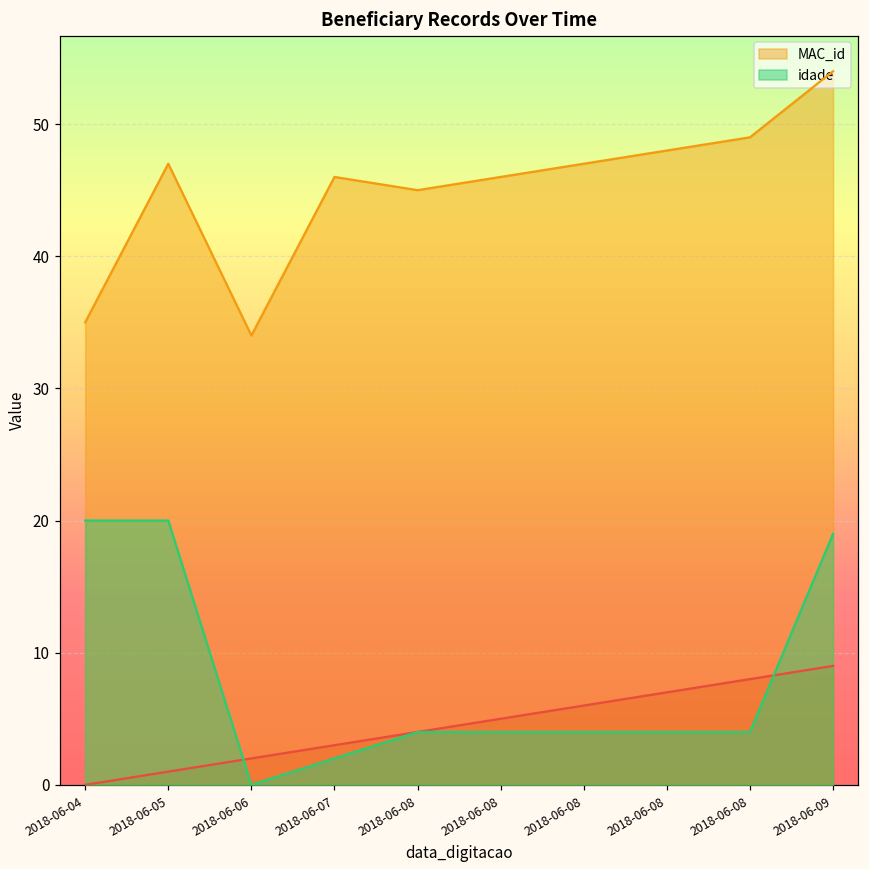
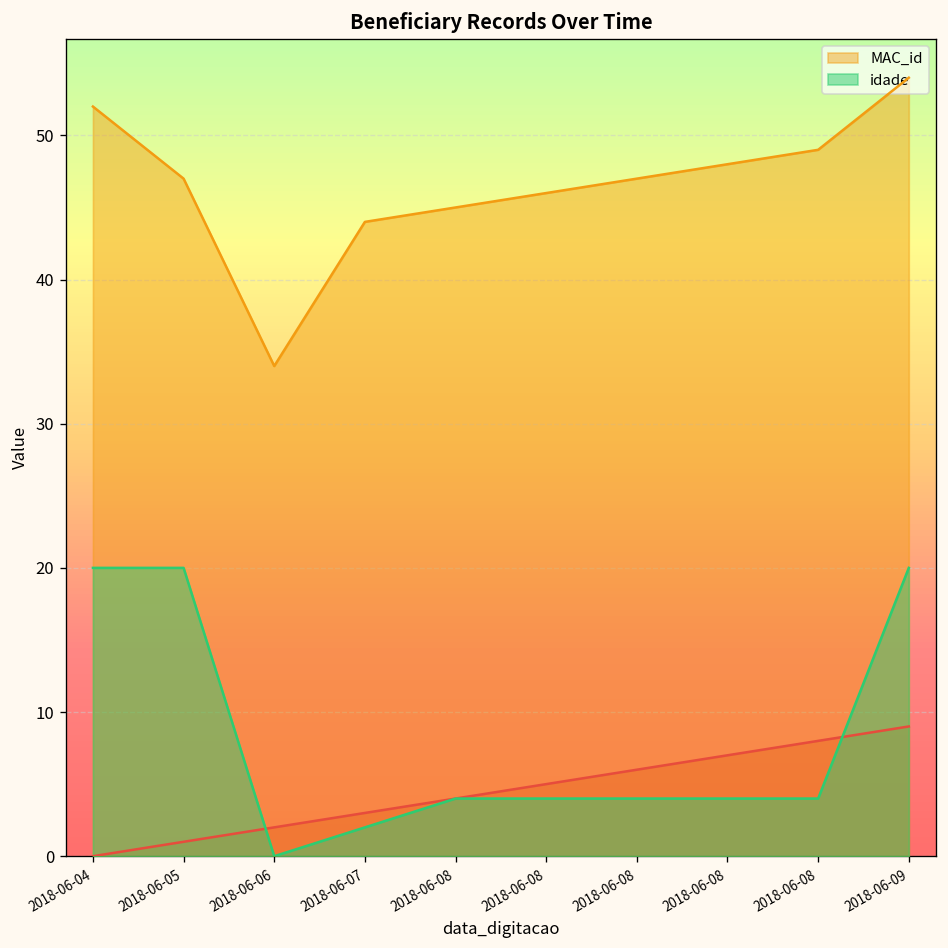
  {
    "MAC_id": {
-     "2018-06-04": 35,
+     "2018-06-04": 52,
      "2018-06-05": 47,
      "2018-06-06": 34,
-     "2018-06-07": 46
+     "2018-06-07": 44
    },
    "idade": {
      "2018-06-04": 20,
      "2018-06-05": 20,
      "2018-06-06": 0,
      "2018-06-07": 2,
-     "2018-06-09": 19
+     "2018-06-09": 20
    }
  }
